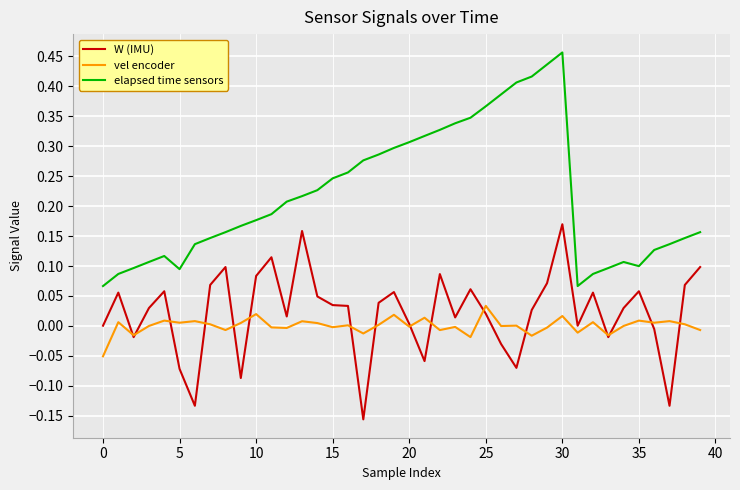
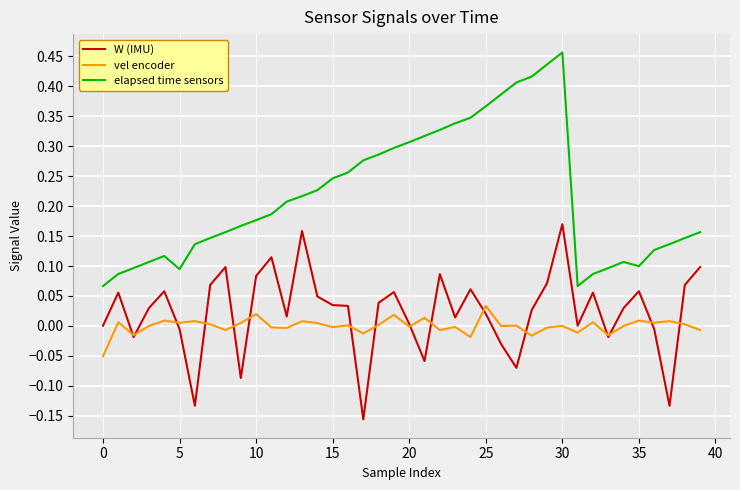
  {
    "W (IMU)": {
      "0": 0.00,
-     "5": -0.07,
+     "5": -0.01,
      "10": 0.08,
      "15": 0.03,
      "20": 0.00,
      "25": 0.02,
      "30": 0.17,
      "35": 0.06
    },
    "vel encoder": {
      "0": -0.05,
      "5": 0.01,
      "10": 0.02,
      "15": 0.00,
      "20": 0.00,
      "25": 0.03,
-     "30": 0.02,
+     "30": 0.00,
      "35": 0.01
    },
    "elapsed time sensors": {
      "0": 0.07,
      "5": 0.09,
      "10": 0.18,
      "15": 0.25,
      "20": 0.31,
      "25": 0.37,
      "30": 0.46,
      "35": 0.10
    }
  }
